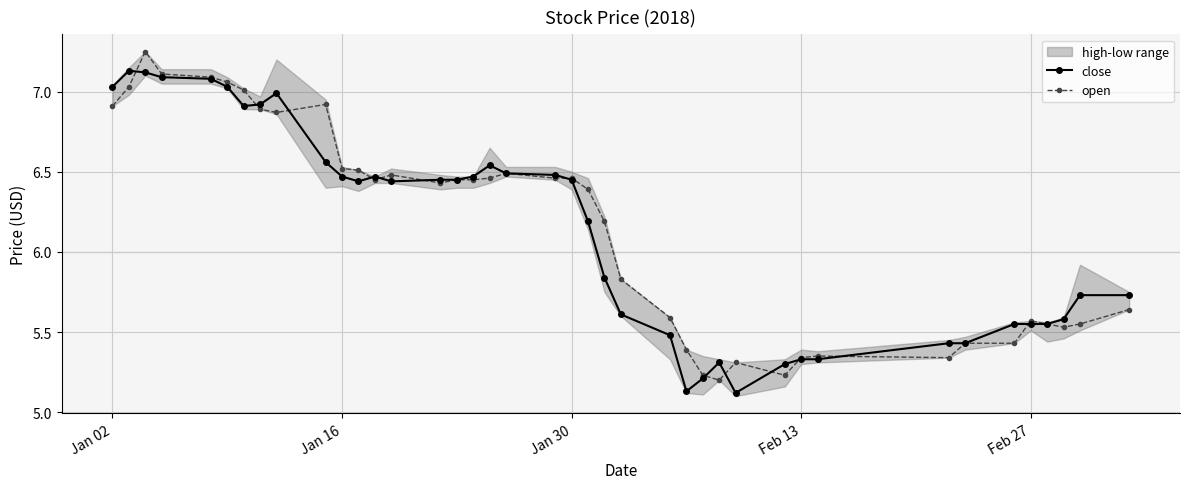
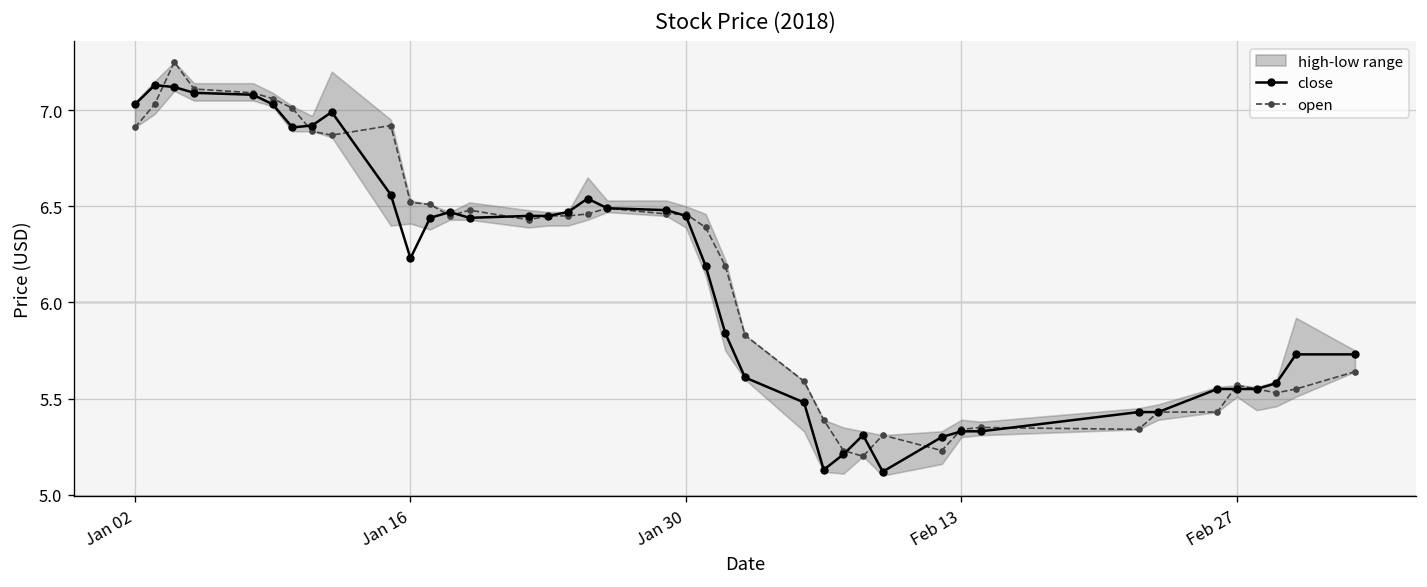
  {
    "close": {
-     "Jan 16": 6.47,
+     "Jan 16": 6.23,
      "Feb 27": 5.55
    }
  }
